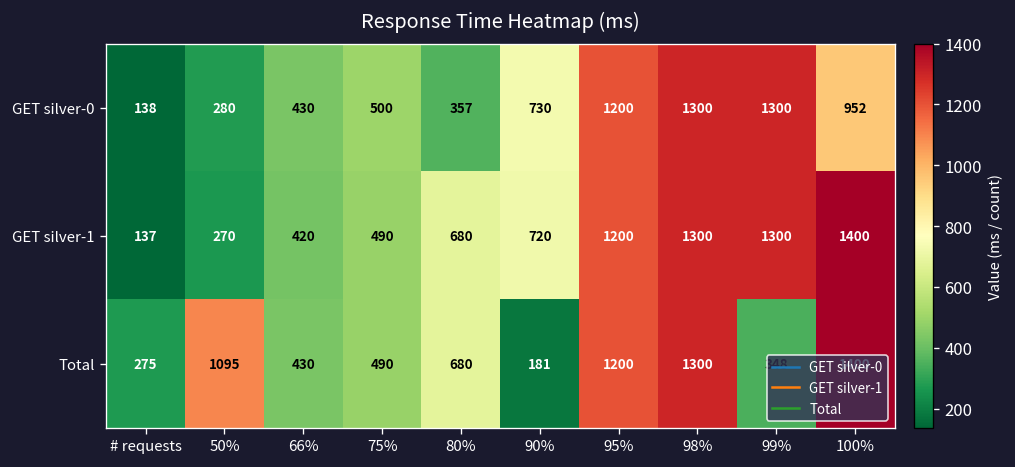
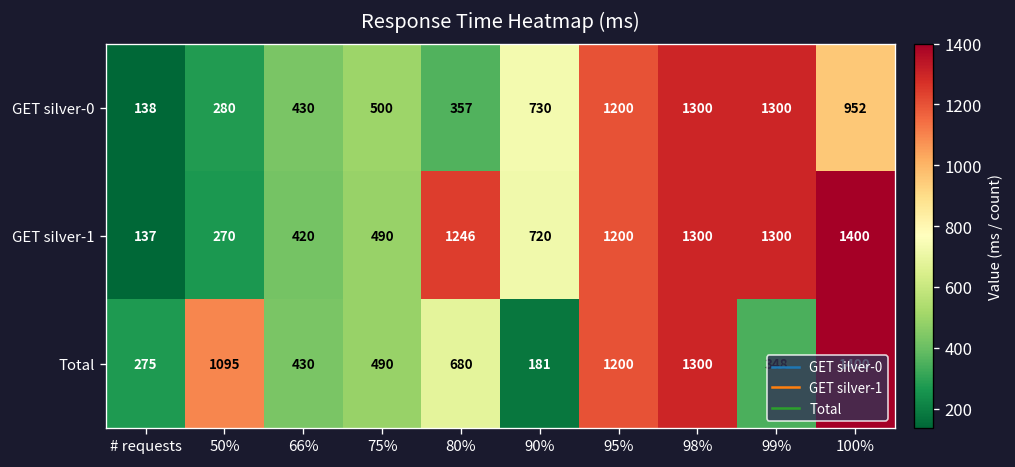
  {
    "GET silver-0": {
      "# requests": 138,
      "50%": 280,
      "66%": 430,
      "75%": 500,
      "80%": 357,
      "90%": 730,
      "95%": 1200,
      "98%": 1300,
      "99%": 1300,
      "100%": 952
    },
    "GET silver-1": {
      "# requests": 137,
      "50%": 270,
      "66%": 420,
      "75%": 490,
-     "80%": 680,
+     "80%": 1246,
      "90%": 720,
      "95%": 1200,
      "98%": 1300,
      "99%": 1300,
      "100%": 1400
    },
    "Total": {
      "# requests": 275,
      "50%": 1095,
      "66%": 430,
      "75%": 490,
      "80%": 680,
      "90%": 181,
      "95%": 1200,
      "98%": 1300
    }
  }
